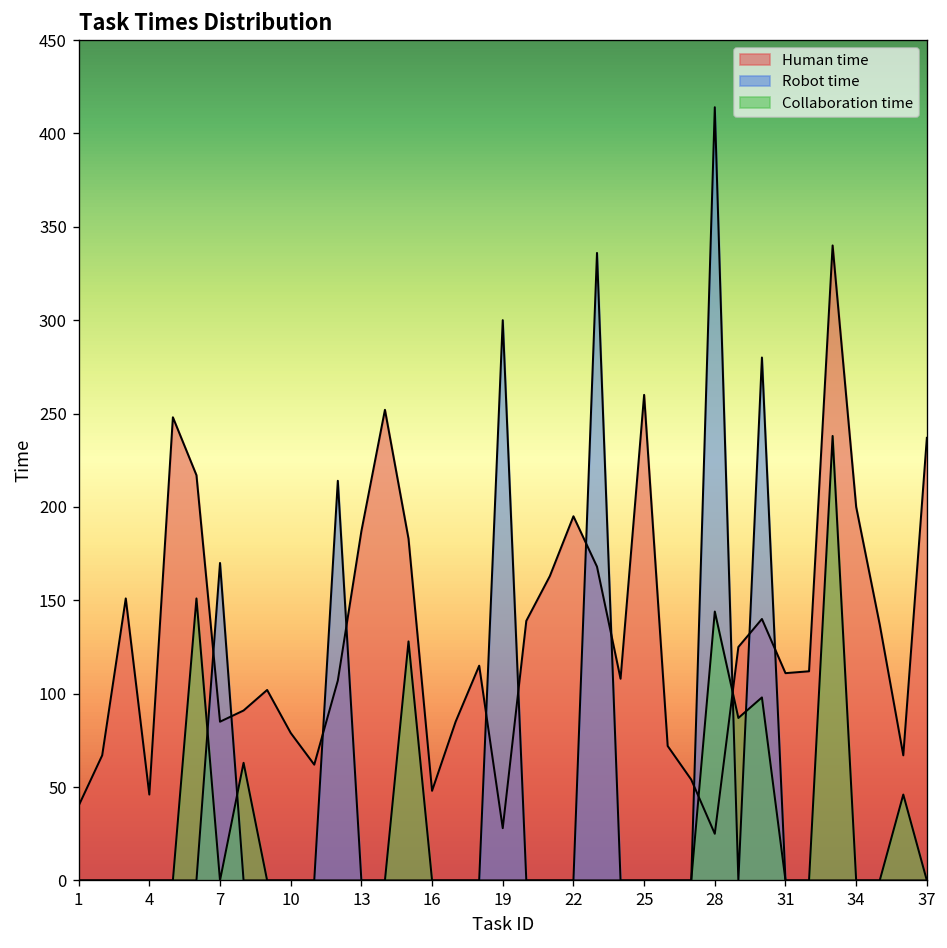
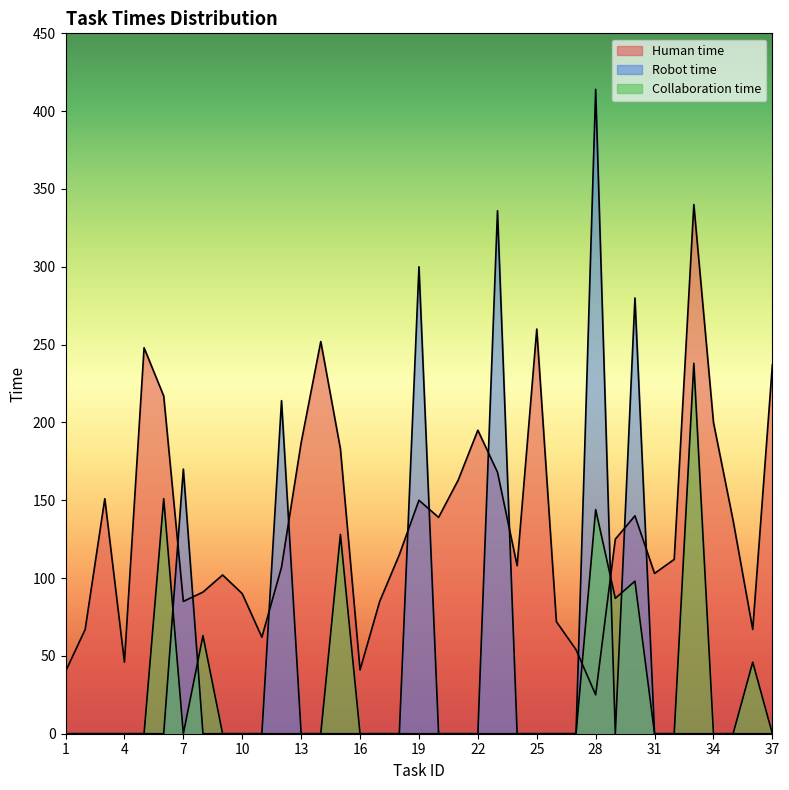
  {
    "Human time": {
      "1": 40,
      "4": 46,
      "7": 85,
-     "10": 79,
+     "10": 90,
      "13": 187,
-     "16": 48,
-     "19": 28,
+     "16": 41,
+     "19": 150,
      "22": 195,
      "25": 260,
      "28": 25,
-     "31": 111,
+     "31": 103,
      "34": 200,
      "37": 237
    },
    "Robot time": {
      "7": 170,
      "19": 300,
      "28": 414
    },
    "Collaboration time": {
      "7": 0,
      "19": 0,
      "28": 144
    }
  }
